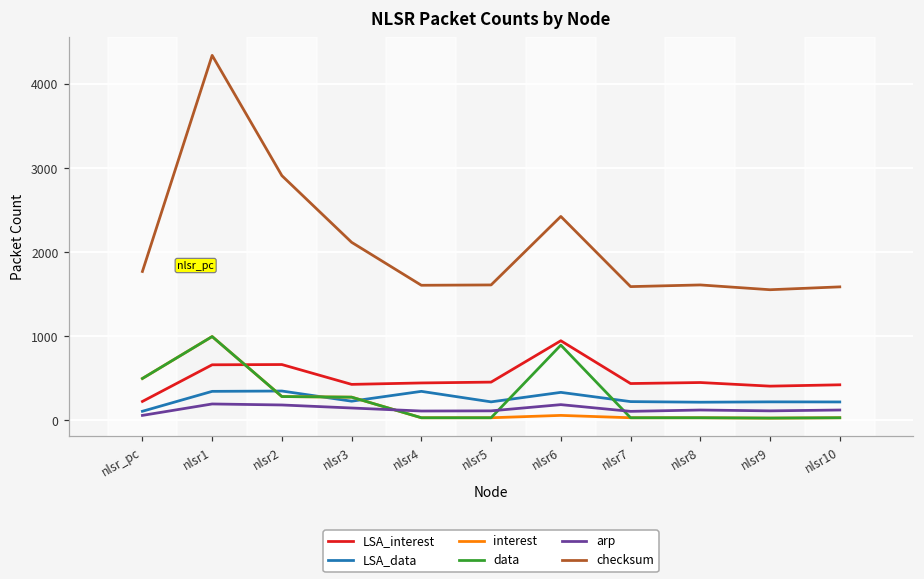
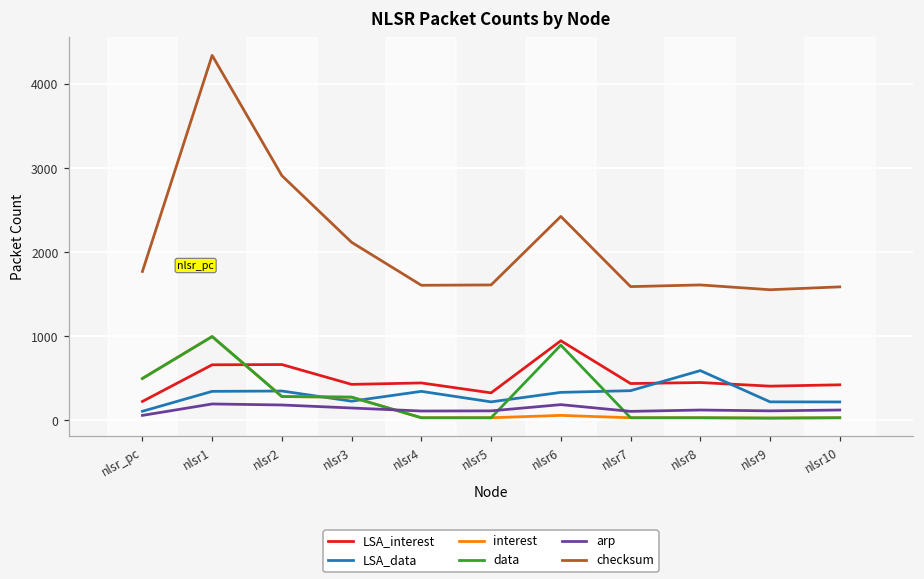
  {
    "LSA_interest": {
      "nlsr_pc": 200,
      "nlsr1": 700,
      "nlsr2": 700,
      "nlsr3": 400,
      "nlsr4": 400,
-     "nlsr5": 500,
+     "nlsr5": 300,
      "nlsr6": 900,
      "nlsr7": 400,
      "nlsr8": 500,
      "nlsr9": 400,
      "nlsr10": 400
    },
    "LSA_data": {
      "nlsr_pc": 100,
      "nlsr1": 300,
      "nlsr2": 400,
      "nlsr3": 200,
      "nlsr4": 300,
      "nlsr5": 200,
      "nlsr6": 300,
-     "nlsr7": 200,
-     "nlsr8": 200,
+     "nlsr7": 400,
+     "nlsr8": 600,
      "nlsr9": 200,
      "nlsr10": 200
    },
    "interest": {
      "nlsr6": 100
    },
    "data": {
      "nlsr6": 900
    },
    "arp": {
      "nlsr_pc": 100,
      "nlsr1": 200,
      "nlsr2": 200,
      "nlsr3": 100,
      "nlsr4": 100,
      "nlsr5": 100,
      "nlsr6": 200,
      "nlsr7": 100,
      "nlsr8": 100,
      "nlsr9": 100,
      "nlsr10": 100
    },
    "checksum": {
      "nlsr_pc": 1800,
      "nlsr1": 4300,
      "nlsr2": 2900,
      "nlsr3": 2100,
      "nlsr4": 1600,
      "nlsr5": 1600,
      "nlsr6": 2400,
      "nlsr7": 1600,
      "nlsr8": 1600,
      "nlsr9": 1600,
      "nlsr10": 1600
    }
  }
